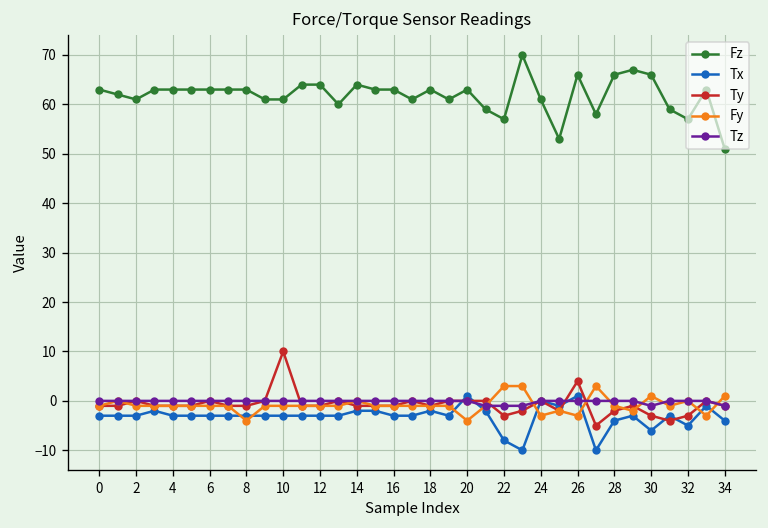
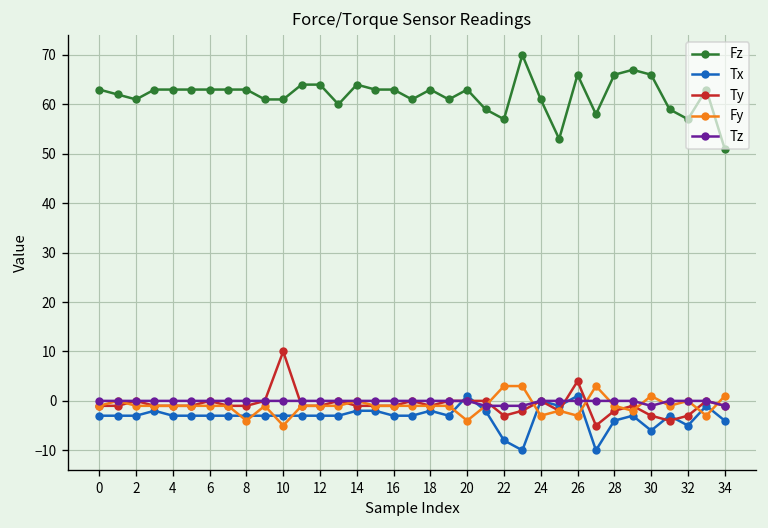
  {
    "Fz": {
      "0": 63,
      "2": 61,
      "4": 63,
      "6": 63,
      "8": 63,
      "10": 61,
      "12": 64,
      "14": 64,
      "16": 63,
      "18": 63,
      "20": 63,
      "22": 57,
      "24": 61,
      "26": 66,
      "28": 66,
      "30": 66,
      "34": 51
    },
    "Tx": {
      "0": -3,
      "2": -3,
      "4": -3,
      "6": -3,
      "8": -3,
      "10": -3,
      "12": -3,
      "14": -2,
      "16": -3,
      "18": -2,
      "20": 1,
      "22": -8,
      "26": 1,
      "28": -4,
      "30": -6,
      "32": -5,
      "34": -4
    },
    "Ty": {
      "8": -1,
      "10": 10,
      "14": -1,
      "22": -3,
      "26": 4,
      "28": -2,
      "30": -3,
      "32": -3
    },
    "Fy": {
      "2": -1,
      "6": -1,
      "8": -4,
-     "10": -1,
+     "10": -5,
      "20": -4,
      "22": 3,
      "24": -3,
      "26": -3,
      "28": -1,
      "30": 1,
      "34": 1
    },
    "Tz": {
      "0": 0,
      "4": 0,
      "8": 0,
      "10": 0,
      "12": 0,
      "16": 0,
      "18": 0,
      "22": -1,
      "26": 0,
      "28": 0,
      "30": -1
    }
  }
